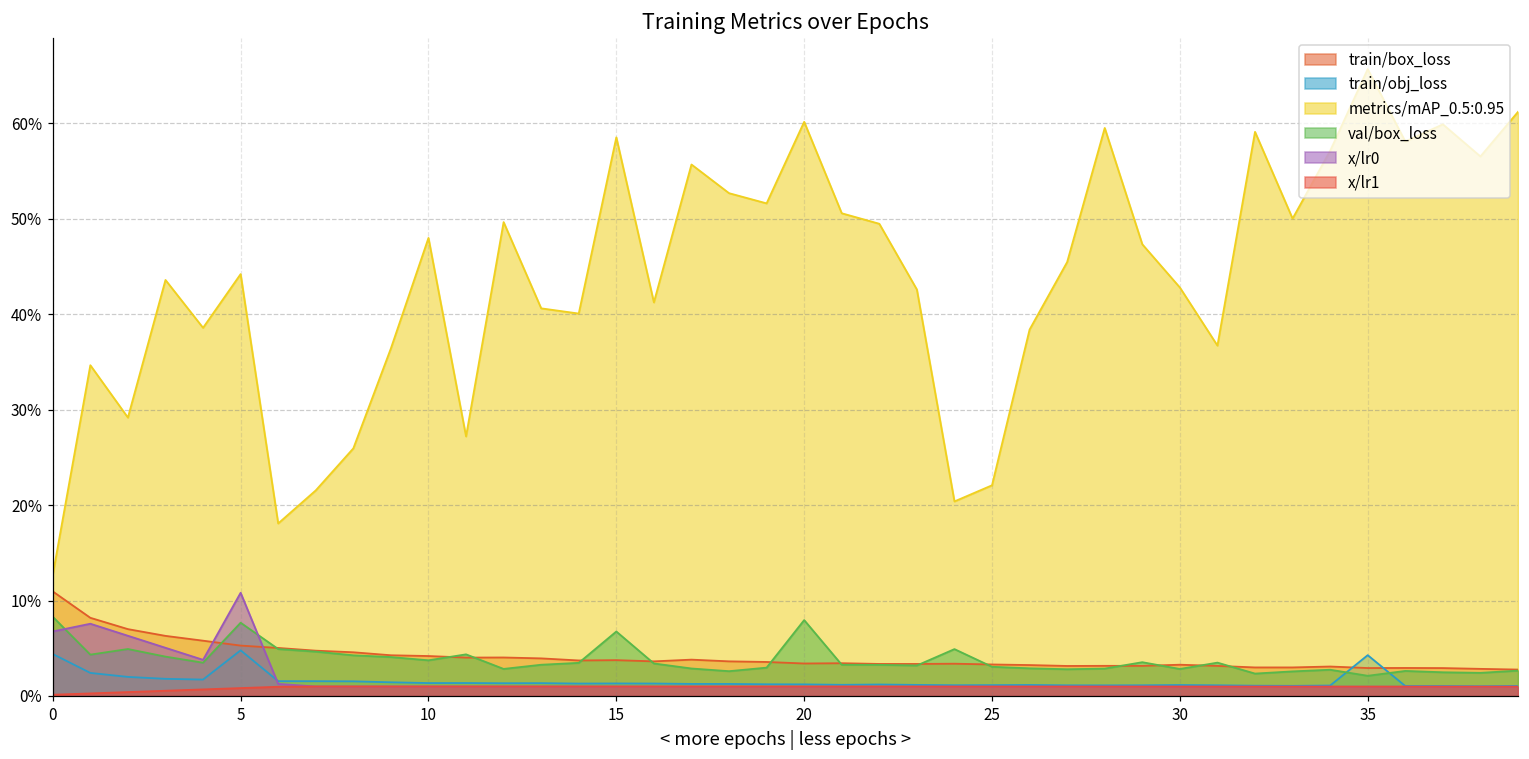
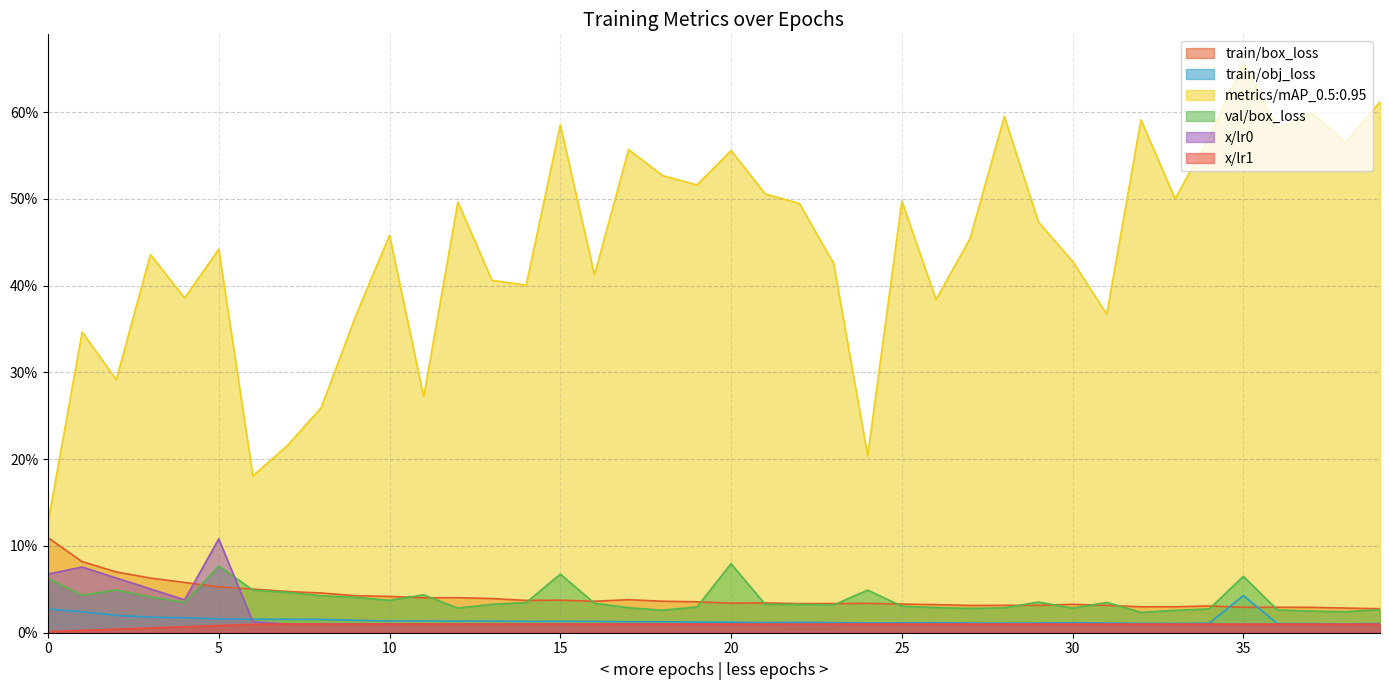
  {
    "train/obj_loss": {
-     "0": "4%",
-     "5": "5%",
+     "0": "3%",
+     "5": "2%",
      "10": "1%",
      "15": "1%",
      "35": "4%"
    },
    "metrics/mAP_0.5:0.95": {
      "0": "13%",
      "5": "44%",
-     "10": "48%",
+     "10": "46%",
      "15": "59%",
-     "20": "60%",
-     "25": "22%",
+     "20": "56%",
+     "25": "50%",
      "30": "43%"
    },
    "val/box_loss": {
-     "0": "8%",
+     "0": "6%",
      "5": "8%",
      "10": "4%",
      "15": "7%",
      "20": "8%",
      "30": "3%",
-     "35": "2%"
+     "35": "6%"
    },
    "x/lr0": {
      "0": "7%",
      "5": "11%"
    }
  }
